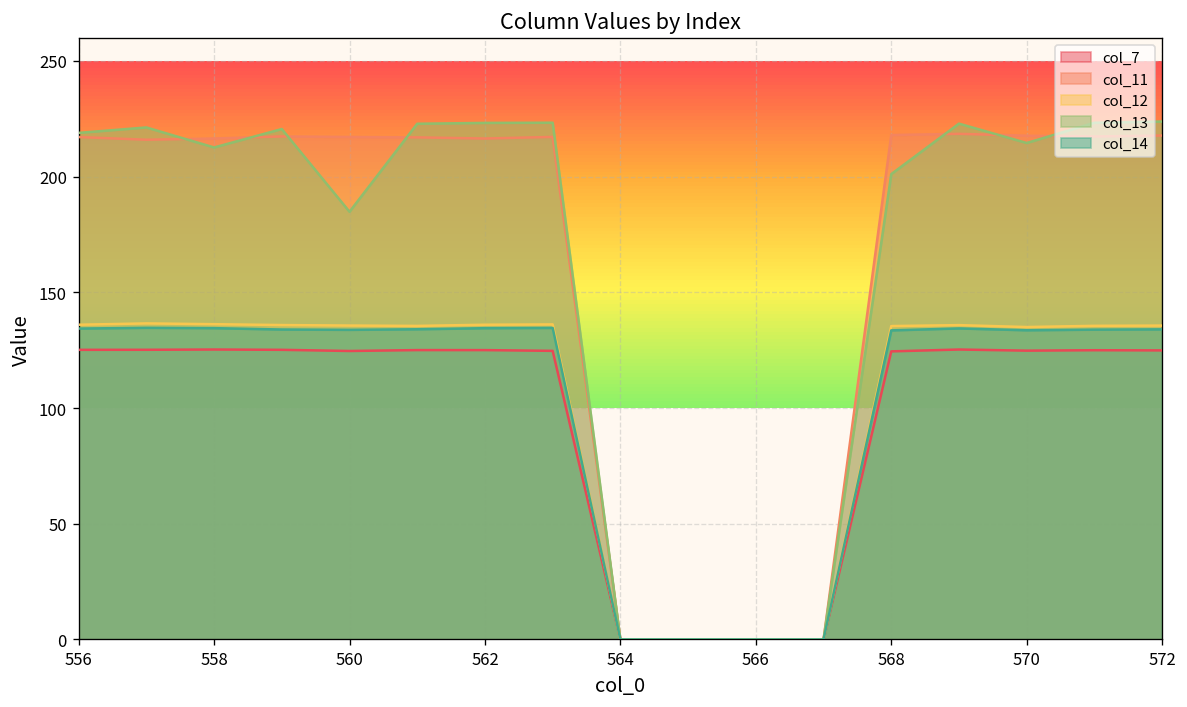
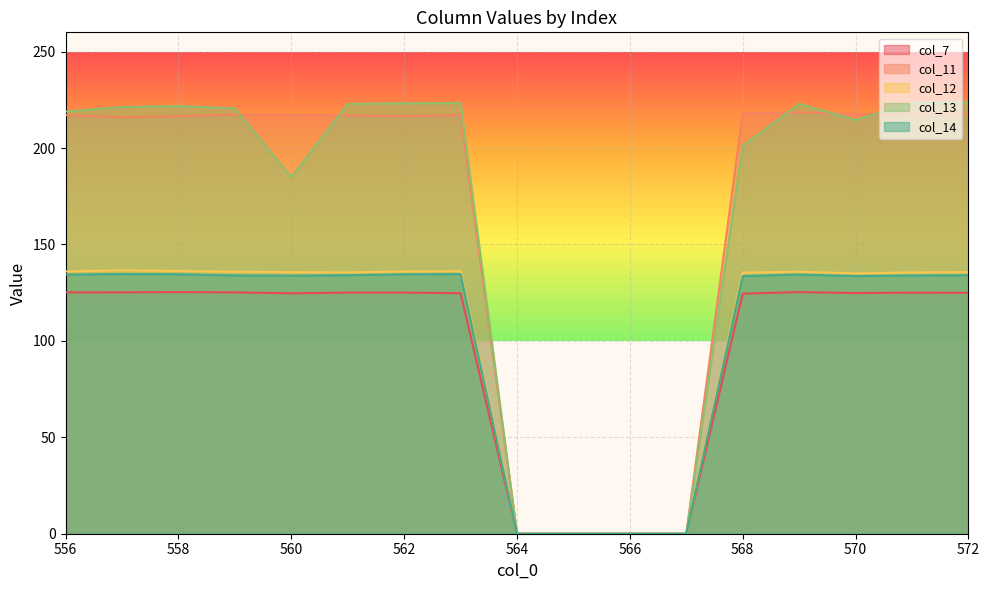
  {
    "col_13": {
      "556": 219,
-     "558": 213,
+     "558": 222,
      "560": 185,
      "562": 223,
      "568": 201,
      "570": 215,
      "572": 224
    },
    "col_14": {
      "556": 134,
      "558": 135,
      "560": 134,
      "562": 135,
      "568": 134,
      "570": 134,
      "572": 134
    }
  }
